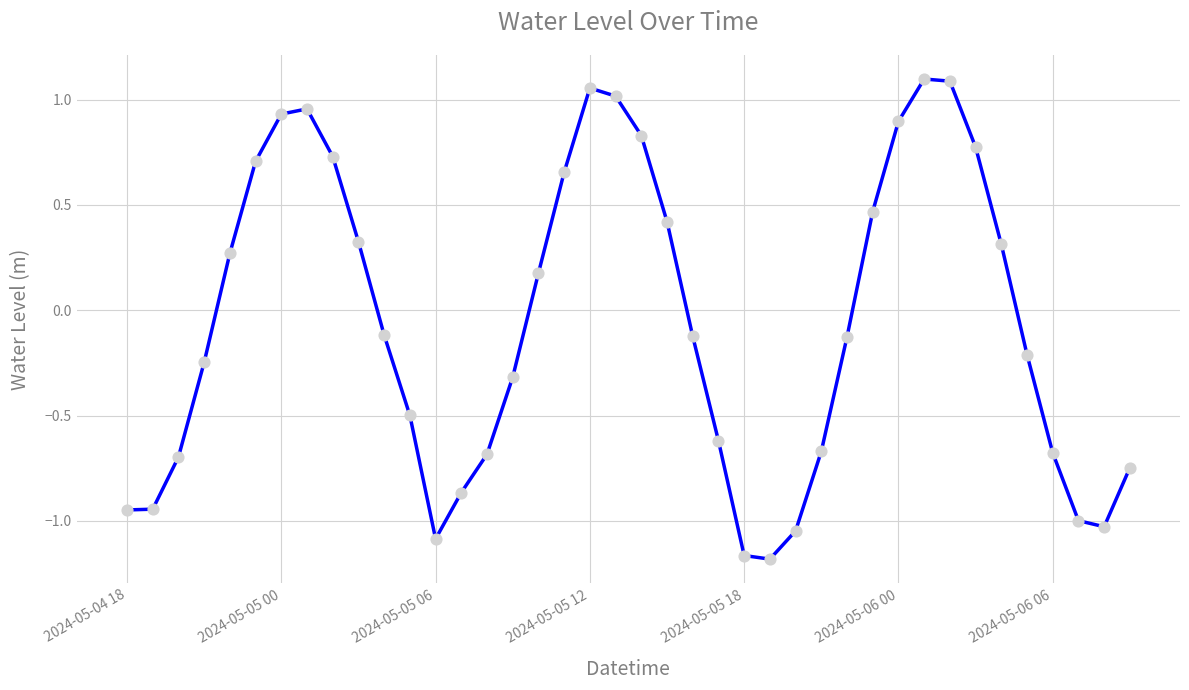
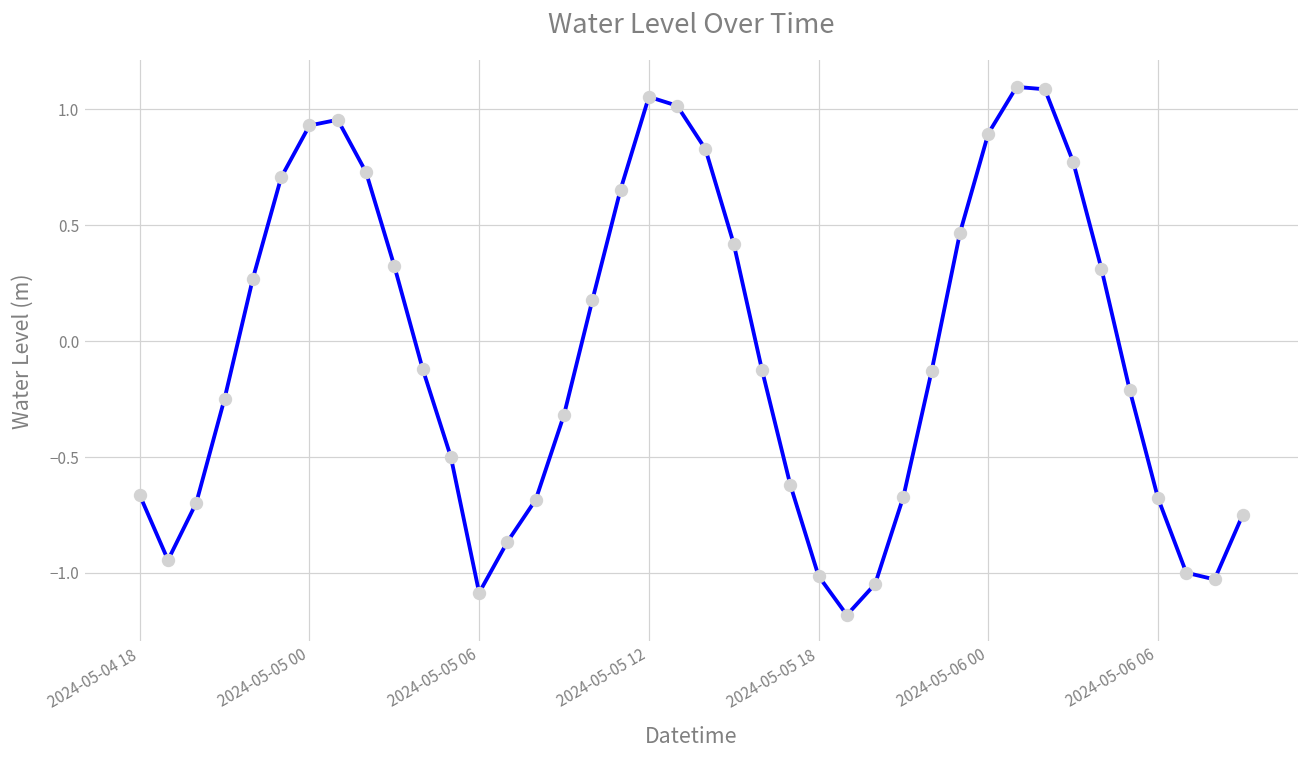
  {
-   "2024-05-04 18": -0.95,
+   "2024-05-04 18": -0.66,
    "2024-05-05 00": 0.93,
    "2024-05-05 06": -1.09,
    "2024-05-05 12": 1.05,
-   "2024-05-05 18": -1.16,
+   "2024-05-05 18": -1.01,
    "2024-05-06 00": 0.90,
    "2024-05-06 06": -0.68
  }
